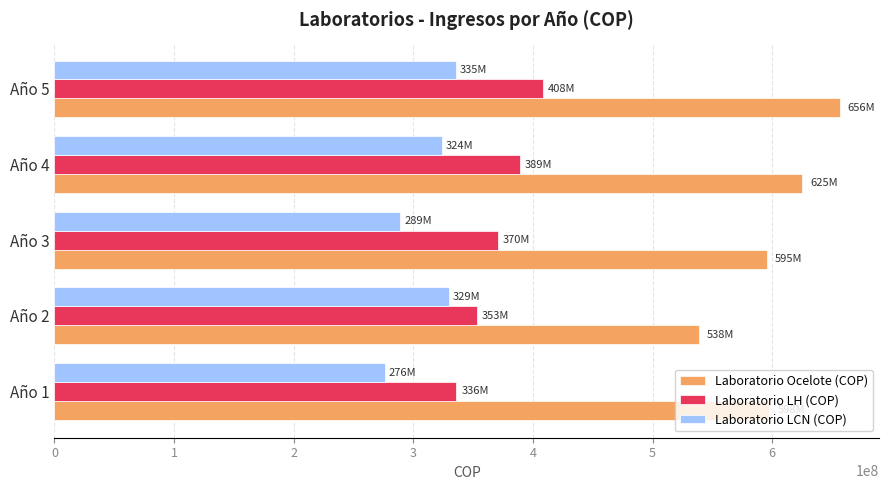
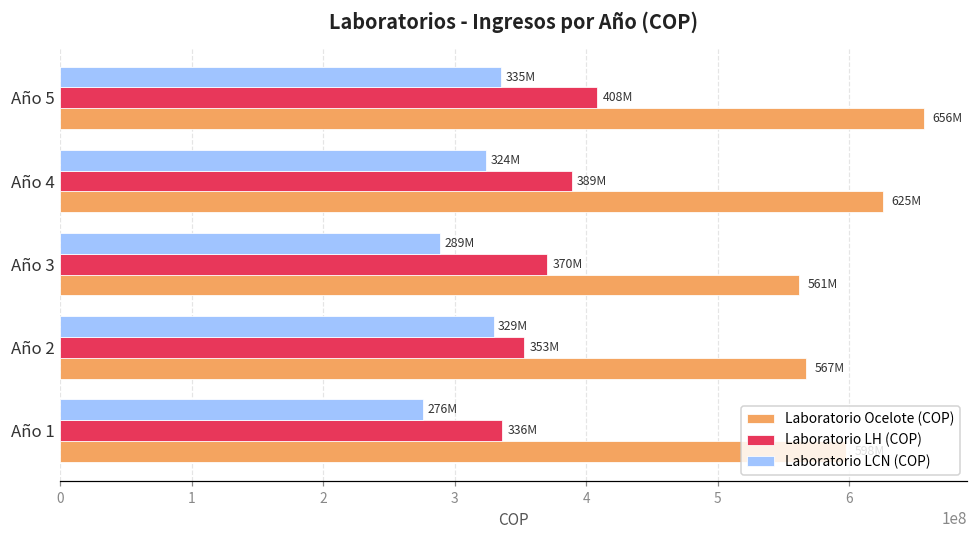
  {
    "Laboratorio Ocelote (COP)": {
      "Año 5": "656M",
      "Año 4": "625M",
-     "Año 3": "595M",
-     "Año 2": "538M"
+     "Año 3": "561M",
+     "Año 2": "567M"
    },
    "Laboratorio LH (COP)": {
      "Año 5": "408M",
      "Año 4": "389M",
      "Año 3": "370M",
      "Año 2": "353M",
      "Año 1": "336M"
    },
    "Laboratorio LCN (COP)": {
      "Año 5": "335M",
      "Año 4": "324M",
      "Año 3": "289M",
      "Año 2": "329M",
      "Año 1": "276M"
    }
  }
